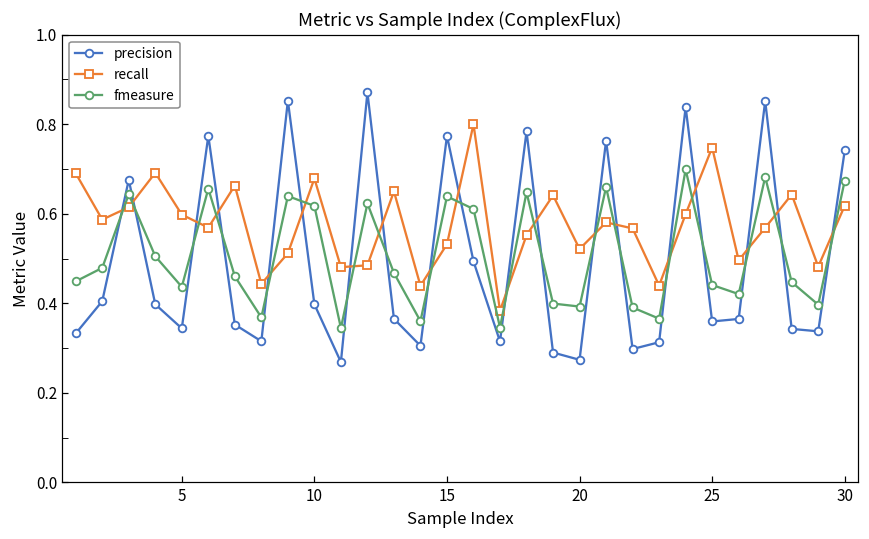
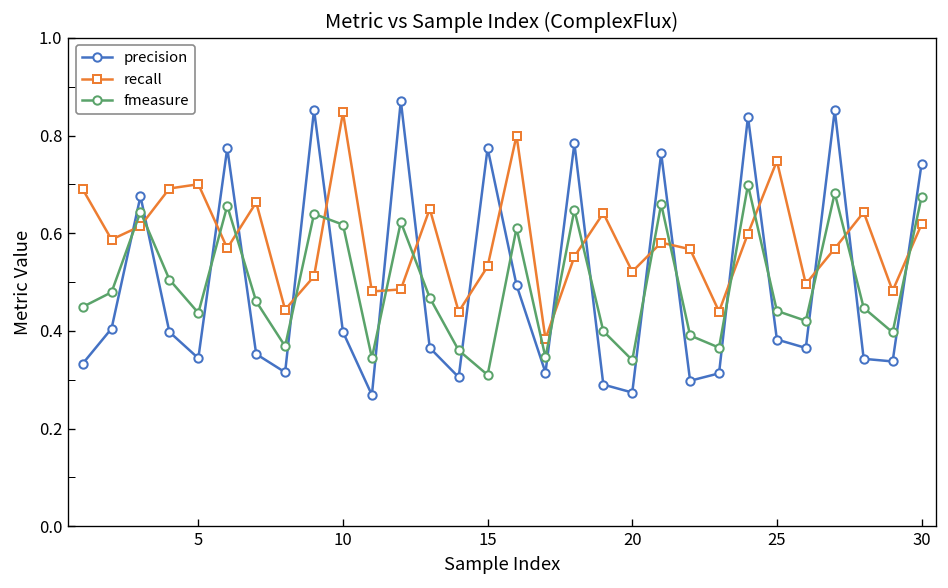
  {
    "precision": {
      "5": 0.34,
      "10": 0.40,
      "15": 0.77,
      "20": 0.27,
-     "25": 0.36,
+     "25": 0.38,
      "30": 0.74
    },
    "recall": {
-     "5": 0.60,
-     "10": 0.68,
+     "5": 0.70,
+     "10": 0.85,
      "15": 0.53,
      "20": 0.52,
      "25": 0.75,
      "30": 0.62
    },
    "fmeasure": {
      "5": 0.44,
      "10": 0.62,
-     "15": 0.64,
-     "20": 0.39,
+     "15": 0.31,
+     "20": 0.34,
      "25": 0.44,
      "30": 0.67
    }
  }
